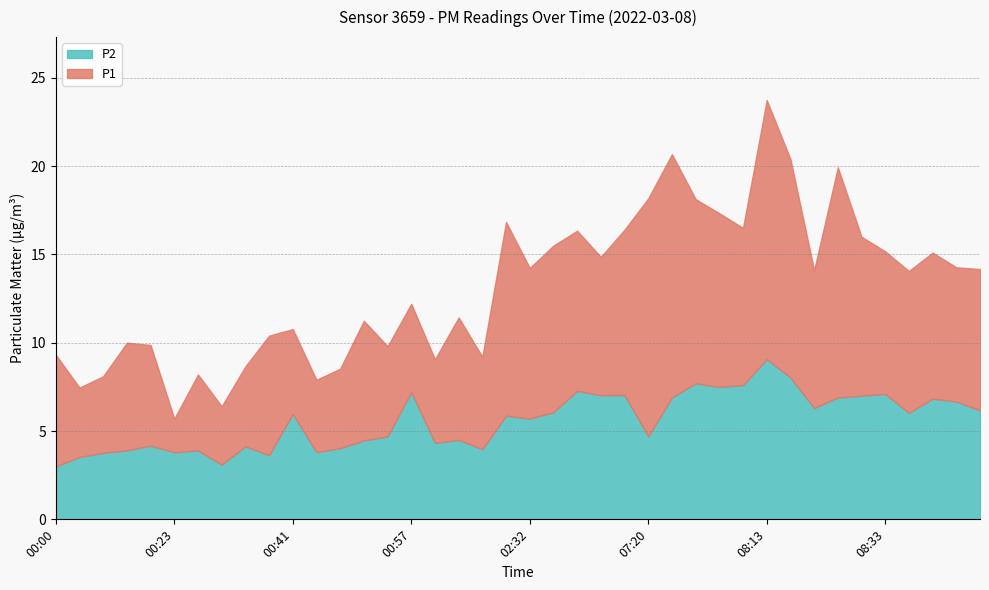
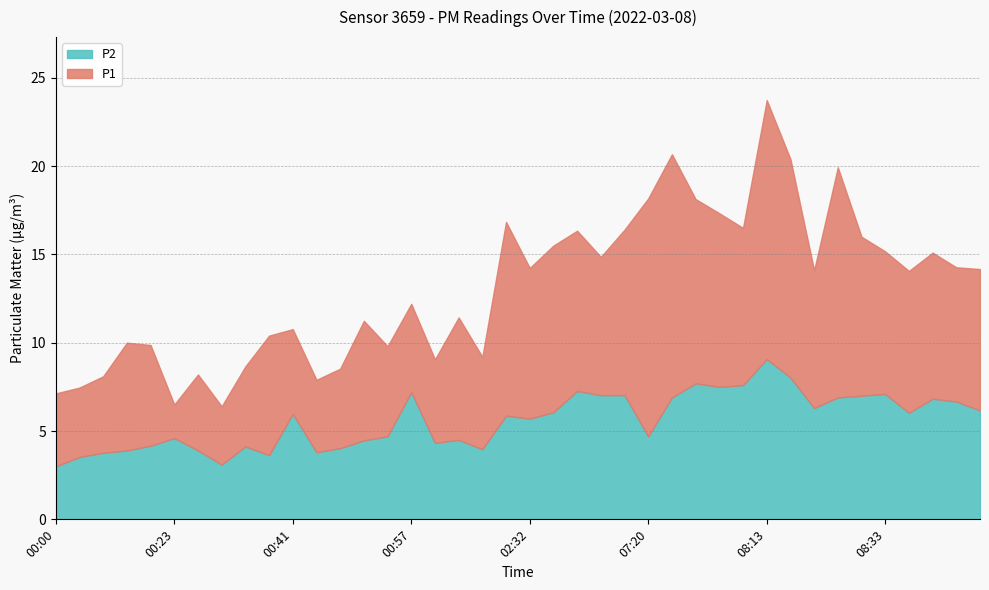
  {
    "P2": {
      "00:00": 3.0,
-     "00:23": 3.8,
+     "00:23": 4.6,
      "00:41": 6.0,
      "00:57": 7.2,
      "02:32": 5.7,
      "07:20": 4.7,
      "08:13": 9.1,
      "08:33": 7.1
    },
    "P1": {
-     "00:00": 6.3,
+     "00:00": 4.1,
      "00:23": 1.9,
      "00:41": 4.8,
      "00:57": 5.0,
      "02:32": 8.5,
      "07:20": 13.5,
      "08:13": 14.7,
      "08:33": 8.1
    }
  }
